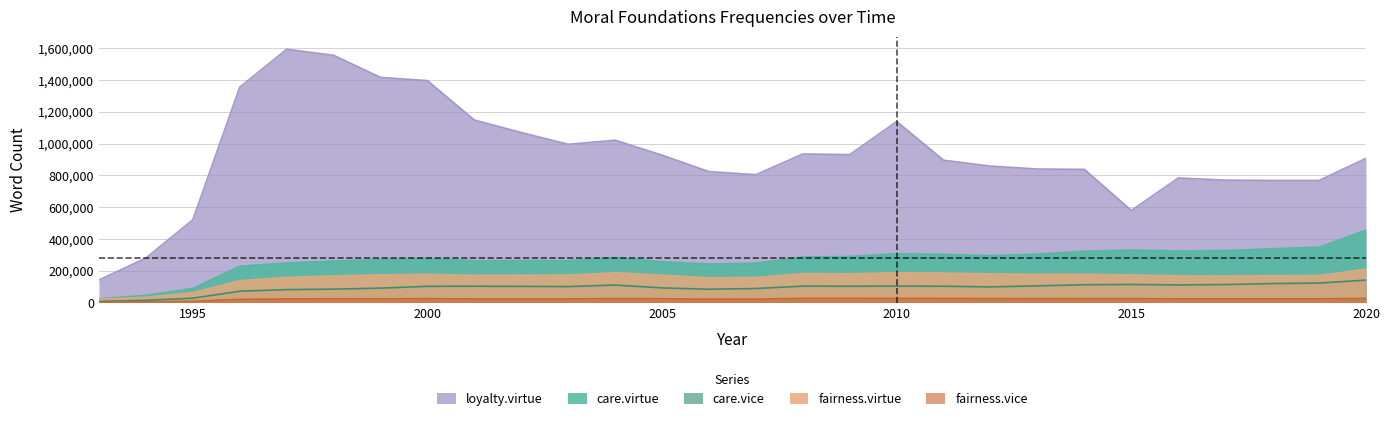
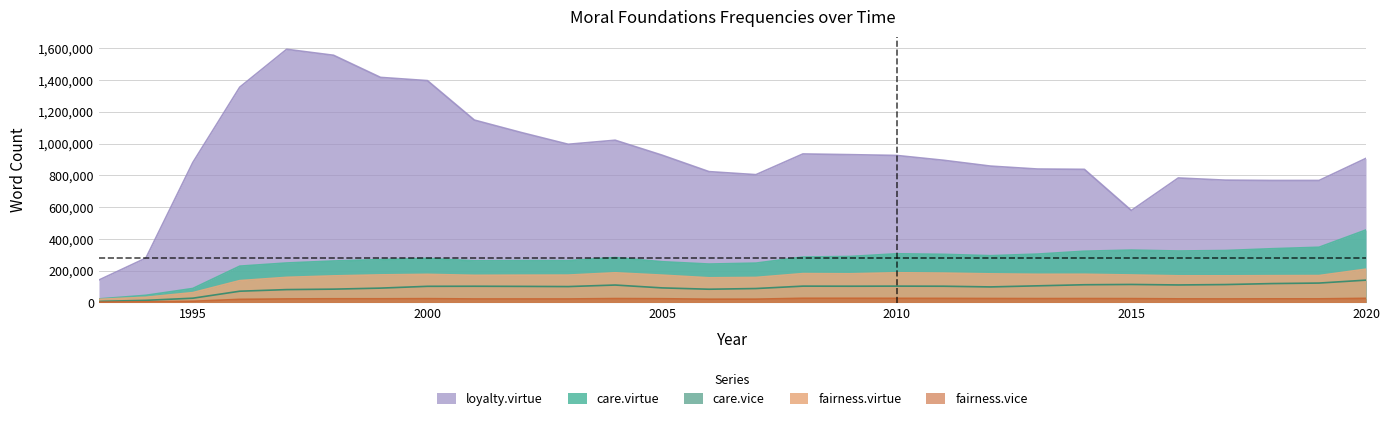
  {
    "loyalty.virtue": {
-     "1995": "520,000",
+     "1995": "880,000",
      "2000": "1,400,000",
      "2005": "930,000",
-     "2010": "1,140,000",
+     "2010": "930,000",
      "2015": "580,000",
      "2020": "910,000"
    }
  }
